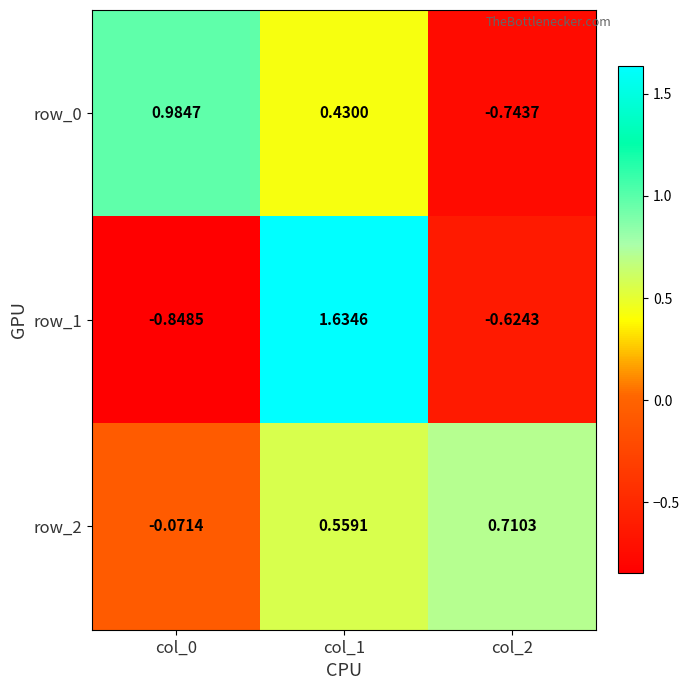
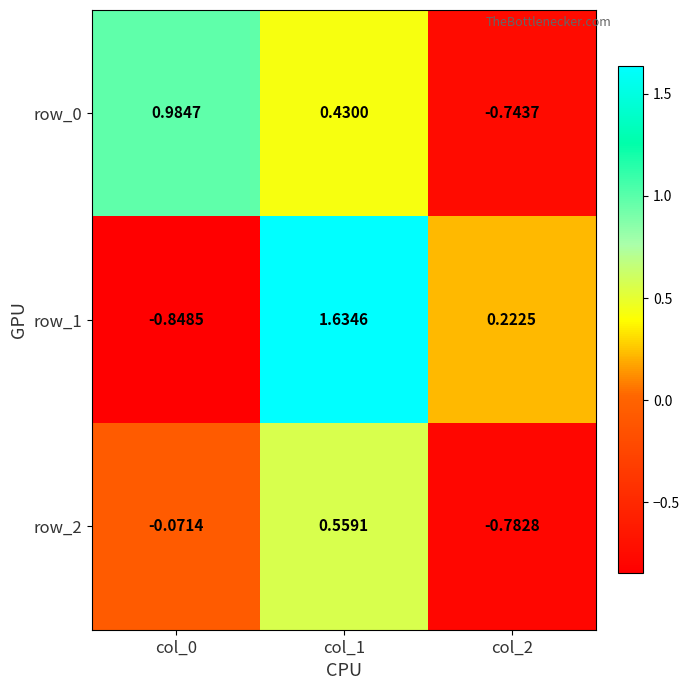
  {
    "row_0": {
      "col_0": 0.9847,
      "col_1": 0.4300,
      "col_2": -0.7437
    },
    "row_1": {
      "col_0": -0.8485,
      "col_1": 1.6346,
-     "col_2": -0.6243
+     "col_2": 0.2225
    },
    "row_2": {
      "col_0": -0.0714,
      "col_1": 0.5591,
-     "col_2": 0.7103
+     "col_2": -0.7828
    }
  }
